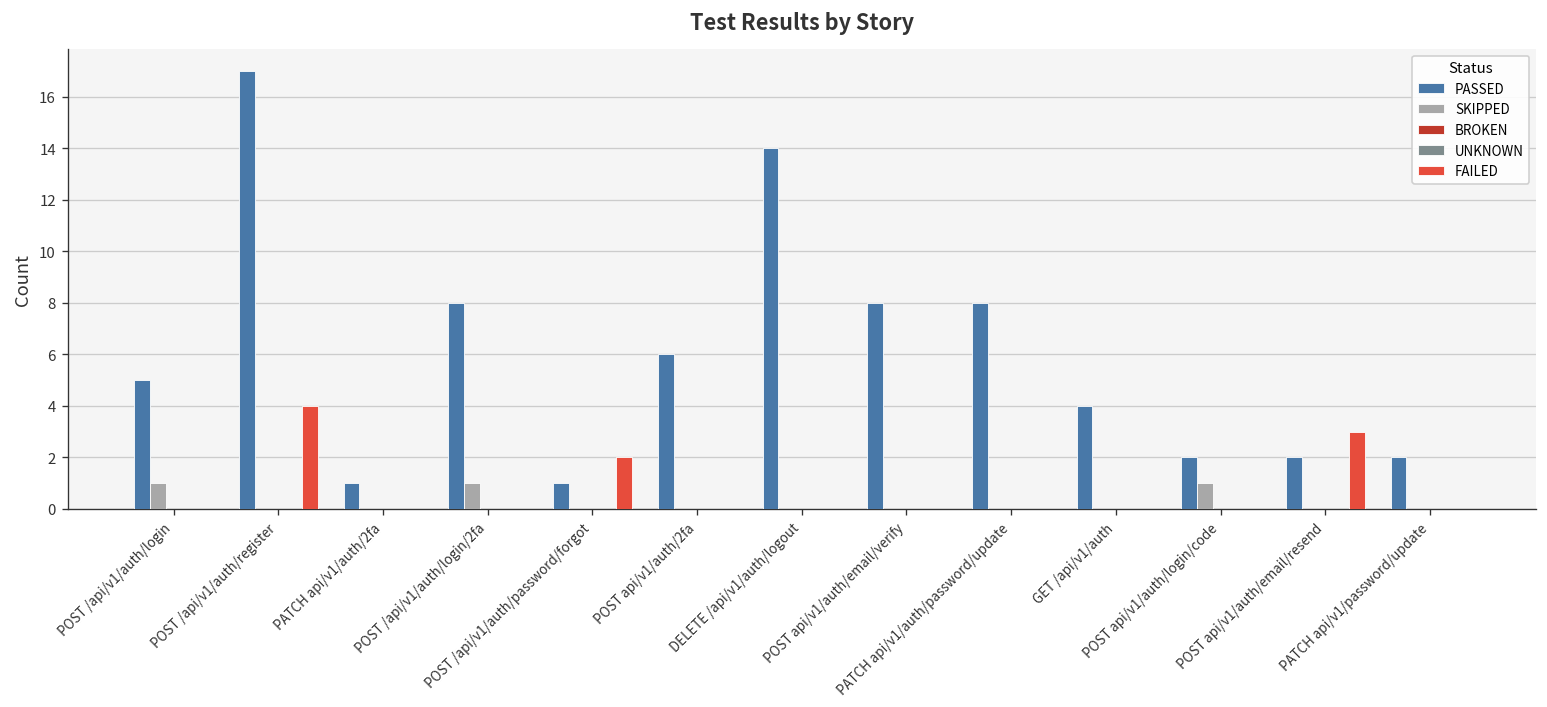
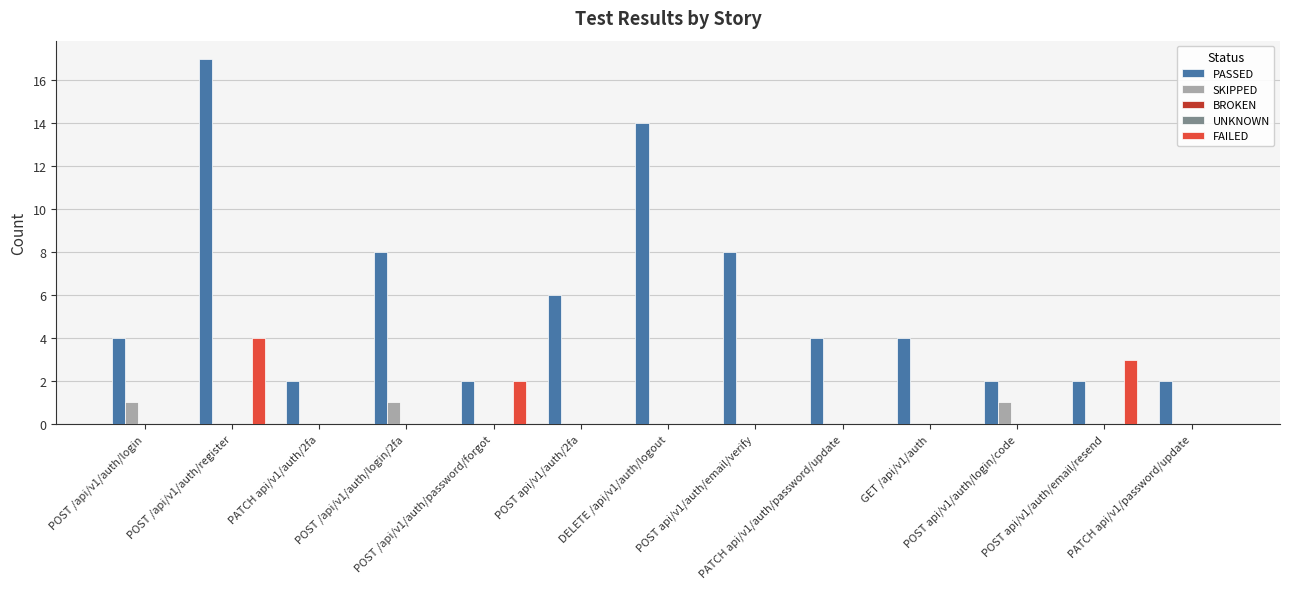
  {
    "PASSED": {
-     "POST /api/v1/auth/login": 5,
+     "POST /api/v1/auth/login": 4,
      "POST /api/v1/auth/register": 17,
-     "PATCH api/v1/auth/2fa": 1,
+     "PATCH api/v1/auth/2fa": 2,
      "POST /api/v1/auth/login/2fa": 8,
-     "POST /api/v1/auth/password/forgot": 1,
+     "POST /api/v1/auth/password/forgot": 2,
      "POST api/v1/auth/2fa": 6,
      "DELETE /api/v1/auth/logout": 14,
      "POST api/v1/auth/email/verify": 8,
-     "PATCH api/v1/auth/password/update": 8,
+     "PATCH api/v1/auth/password/update": 4,
      "GET /api/v1/auth": 4,
      "POST api/v1/auth/login/code": 2,
      "POST api/v1/auth/email/resend": 2,
      "PATCH api/v1/password/update": 2
    }
  }
